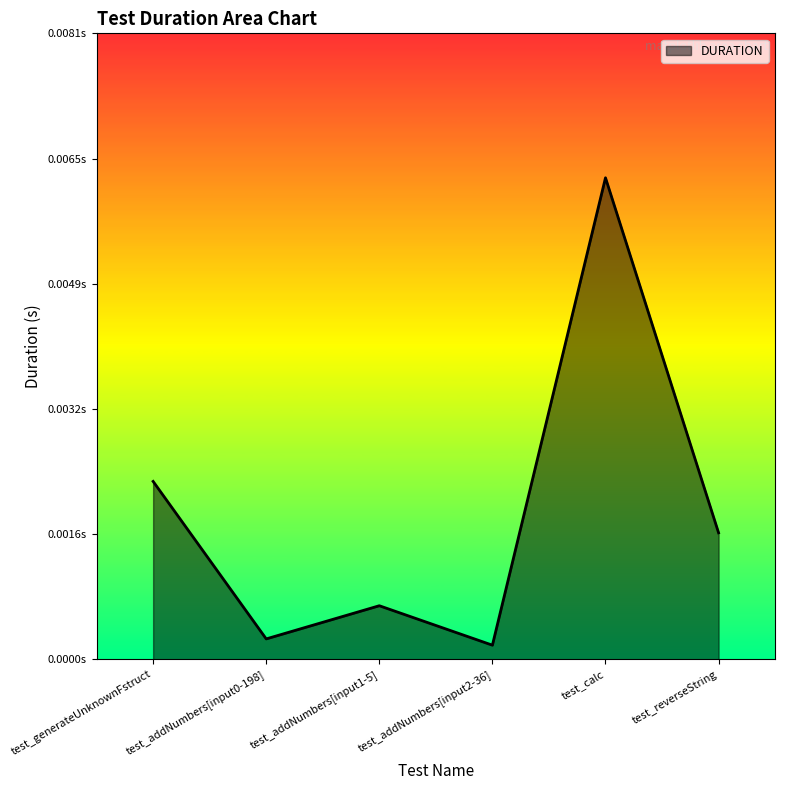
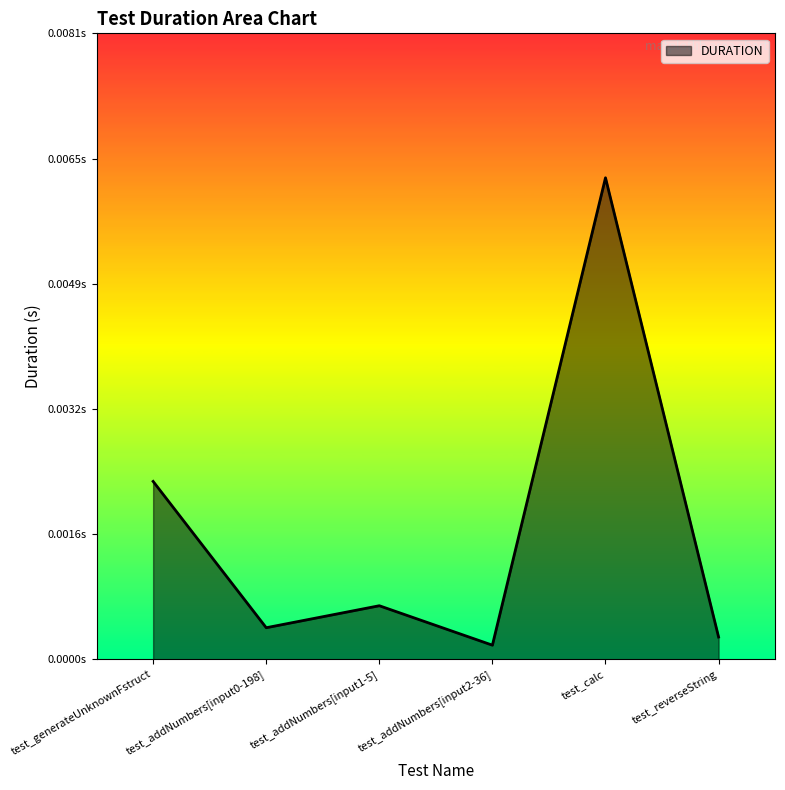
  {
    "test_generateUnknownFstruct": "0.0023s",
-   "test_addNumbers[input0-198]": "0.0003s",
+   "test_addNumbers[input0-198]": "0.0004s",
    "test_addNumbers[input1-5]": "0.0007s",
    "test_addNumbers[input2-36]": "0.0002s",
    "test_calc": "0.0062s",
-   "test_reverseString": "0.0016s"
+   "test_reverseString": "0.0003s"
  }
